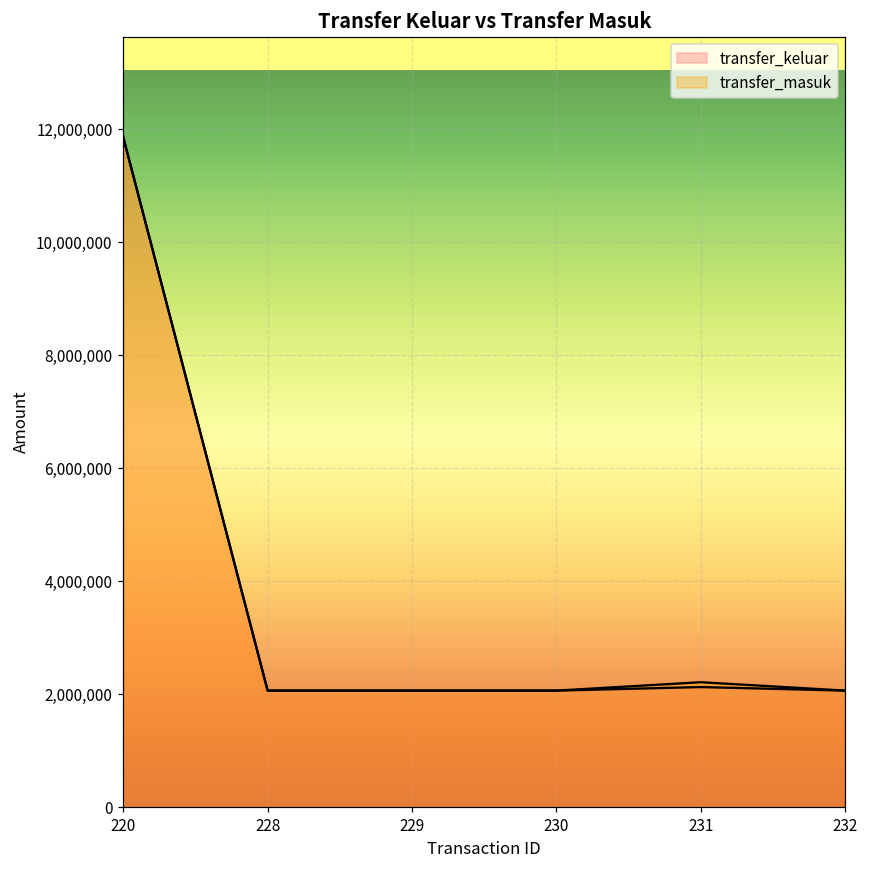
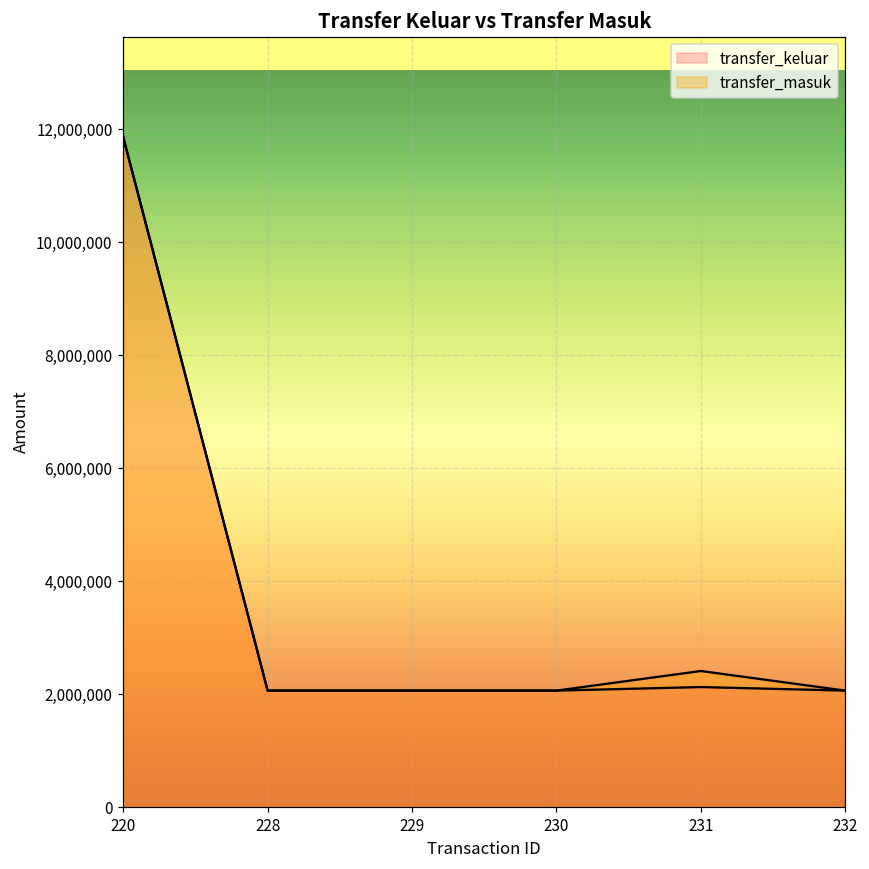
  {
    "transfer_keluar": {
      "231": "2,100,000"
    },
    "transfer_masuk": {
-     "231": "2,200,000"
+     "231": "2,400,000"
    }
  }
